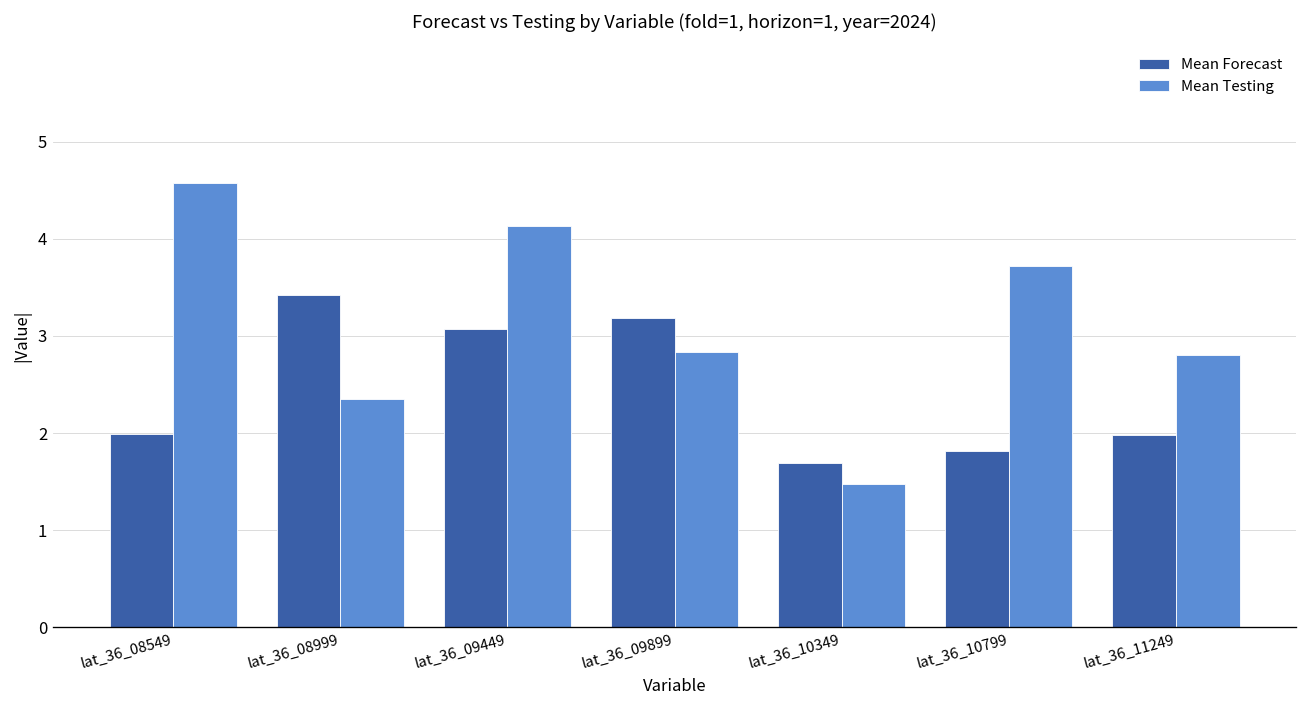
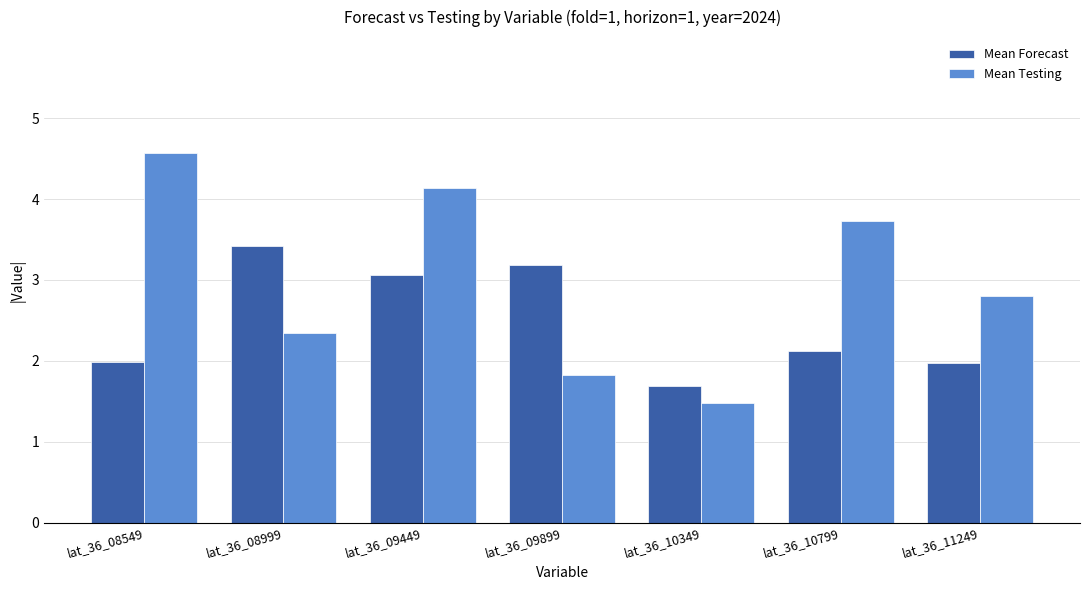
  {
    "Mean Forecast": {
      "lat_36_08549": 2.0,
      "lat_36_08999": 3.4,
      "lat_36_09449": 3.1,
      "lat_36_09899": 3.2,
      "lat_36_10349": 1.7,
-     "lat_36_10799": 1.8,
+     "lat_36_10799": 2.1,
      "lat_36_11249": 2.0
    },
    "Mean Testing": {
      "lat_36_08549": 4.6,
      "lat_36_08999": 2.4,
      "lat_36_09449": 4.1,
-     "lat_36_09899": 2.8,
+     "lat_36_09899": 1.8,
      "lat_36_10349": 1.5,
      "lat_36_10799": 3.7,
      "lat_36_11249": 2.8
    }
  }
